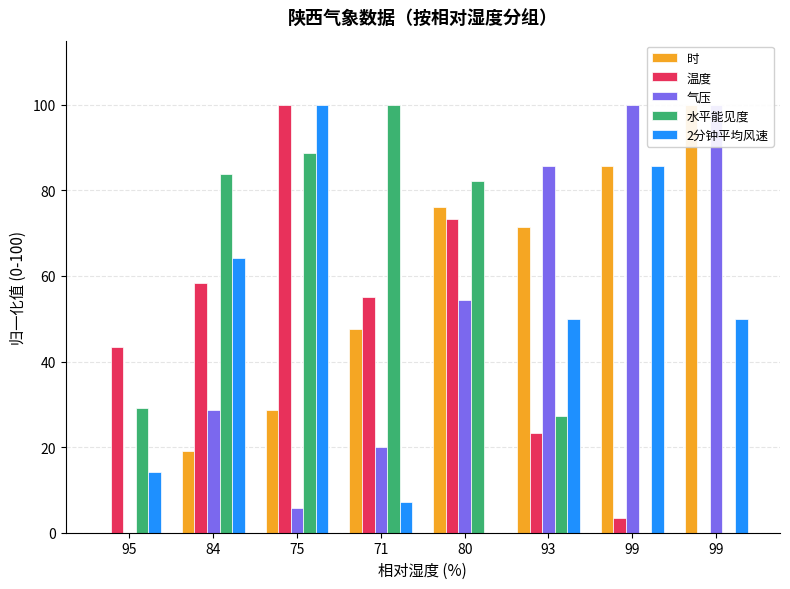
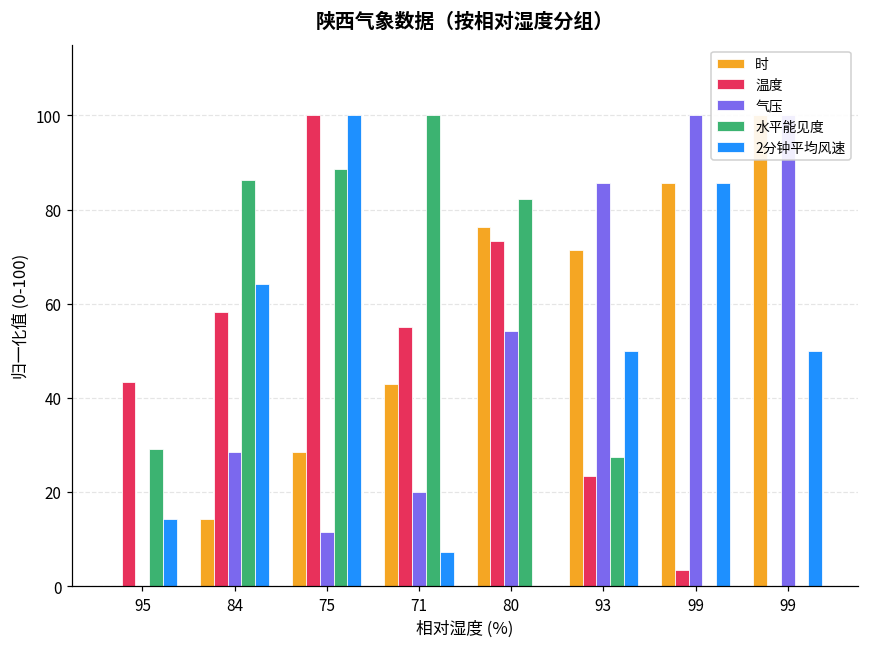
  {
    "时": {
      "95": 0,
-     "84": 19,
+     "84": 14,
      "75": 29,
-     "71": 48,
+     "71": 43,
      "80": 76,
      "93": 71
    },
    "温度": {
      "95": 43,
      "84": 58,
      "75": 100,
      "71": 55,
      "80": 73,
      "93": 23
    },
    "气压": {
      "95": 0,
      "84": 29,
-     "75": 6,
+     "75": 11,
      "71": 20,
      "80": 54,
      "93": 86
    },
    "水平能见度": {
      "95": 29,
-     "84": 84,
+     "84": 86,
      "75": 89,
      "71": 100,
      "80": 82,
      "93": 27
    },
    "2分钟平均风速": {
      "95": 14,
      "84": 64,
      "75": 100,
      "71": 7,
      "80": 0,
      "93": 50
    }
  }
